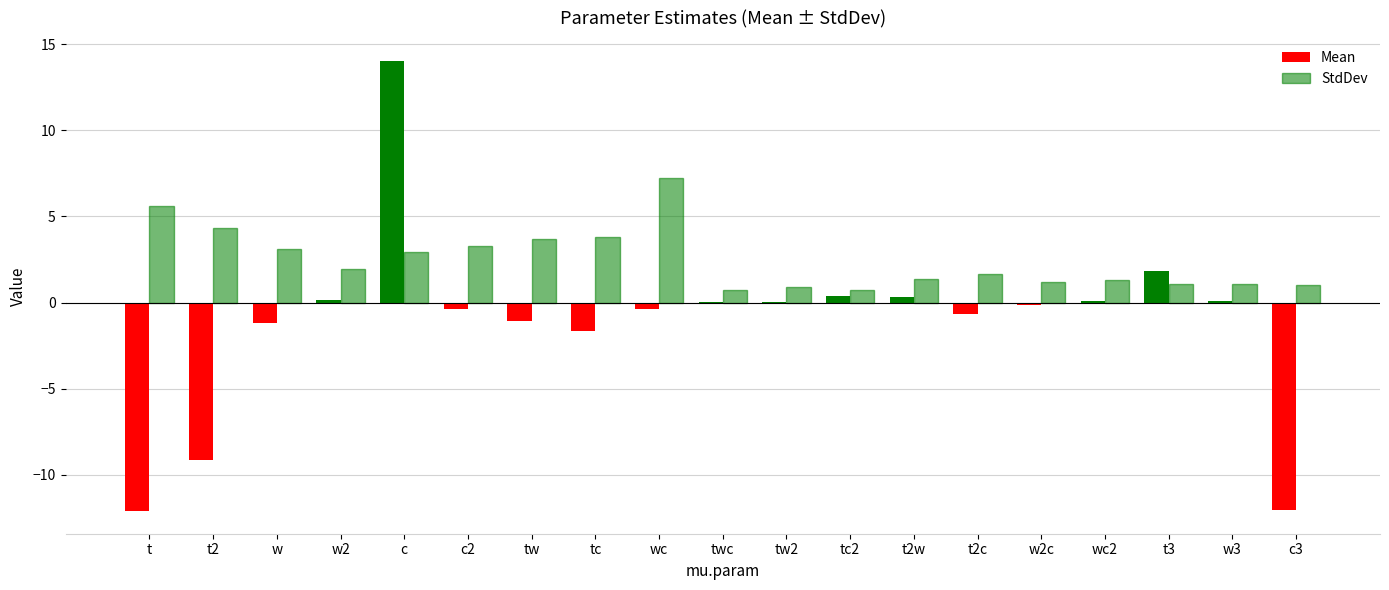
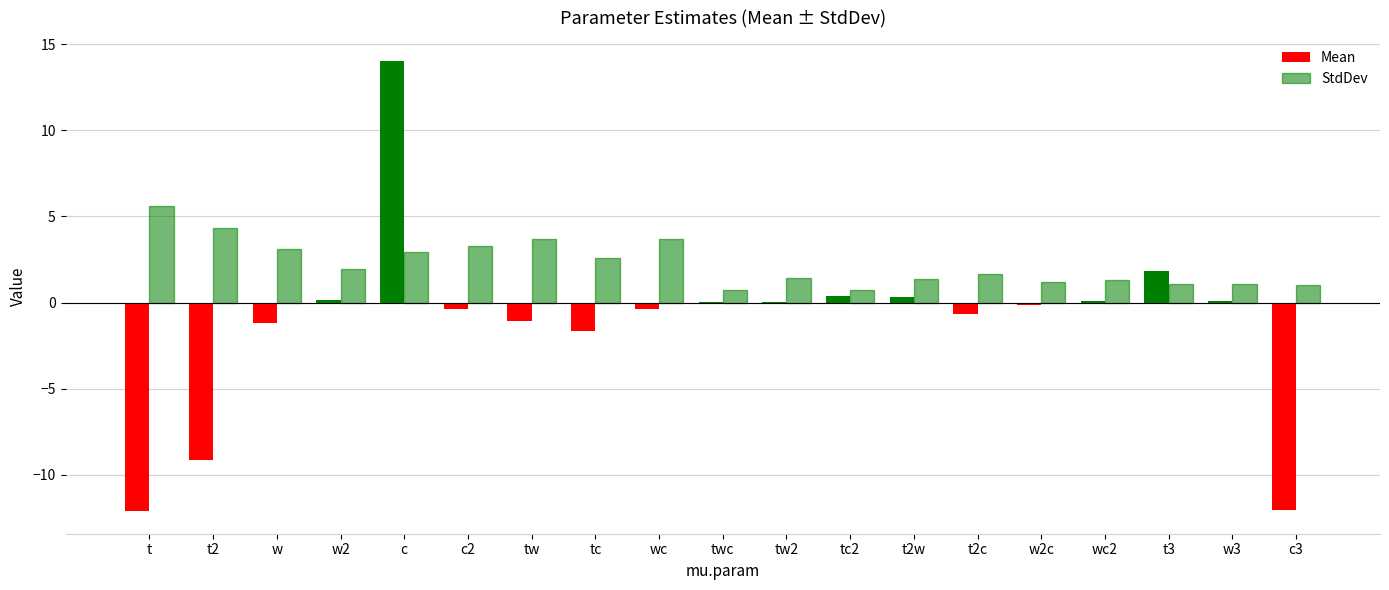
  {
    "Mean": {
      "t": -12.1,
      "t2": -9.2,
      "w": -1.2,
      "c": 14.1,
      "c2": -0.3,
      "tw": -1.1,
      "tc": -1.7,
      "wc": -0.4,
      "tc2": 0.4,
      "t2w": 0.3,
      "t2c": -0.7,
      "w2c": -0.2,
      "t3": 1.8,
      "c3": -12.0
    },
    "StdDev": {
      "t": 5.6,
      "t2": 4.3,
      "w": 3.1,
      "w2": 1.9,
      "c": 2.9,
      "c2": 3.3,
      "tw": 3.7,
-     "tc": 3.8,
-     "wc": 7.2,
+     "tc": 2.6,
+     "wc": 3.7,
      "twc": 0.7,
-     "tw2": 0.9,
+     "tw2": 1.4,
      "tc2": 0.7,
      "t2w": 1.4,
      "t2c": 1.7,
      "w2c": 1.2,
      "wc2": 1.3,
      "t3": 1.1,
      "w3": 1.1,
      "c3": 1.0
    }
  }
